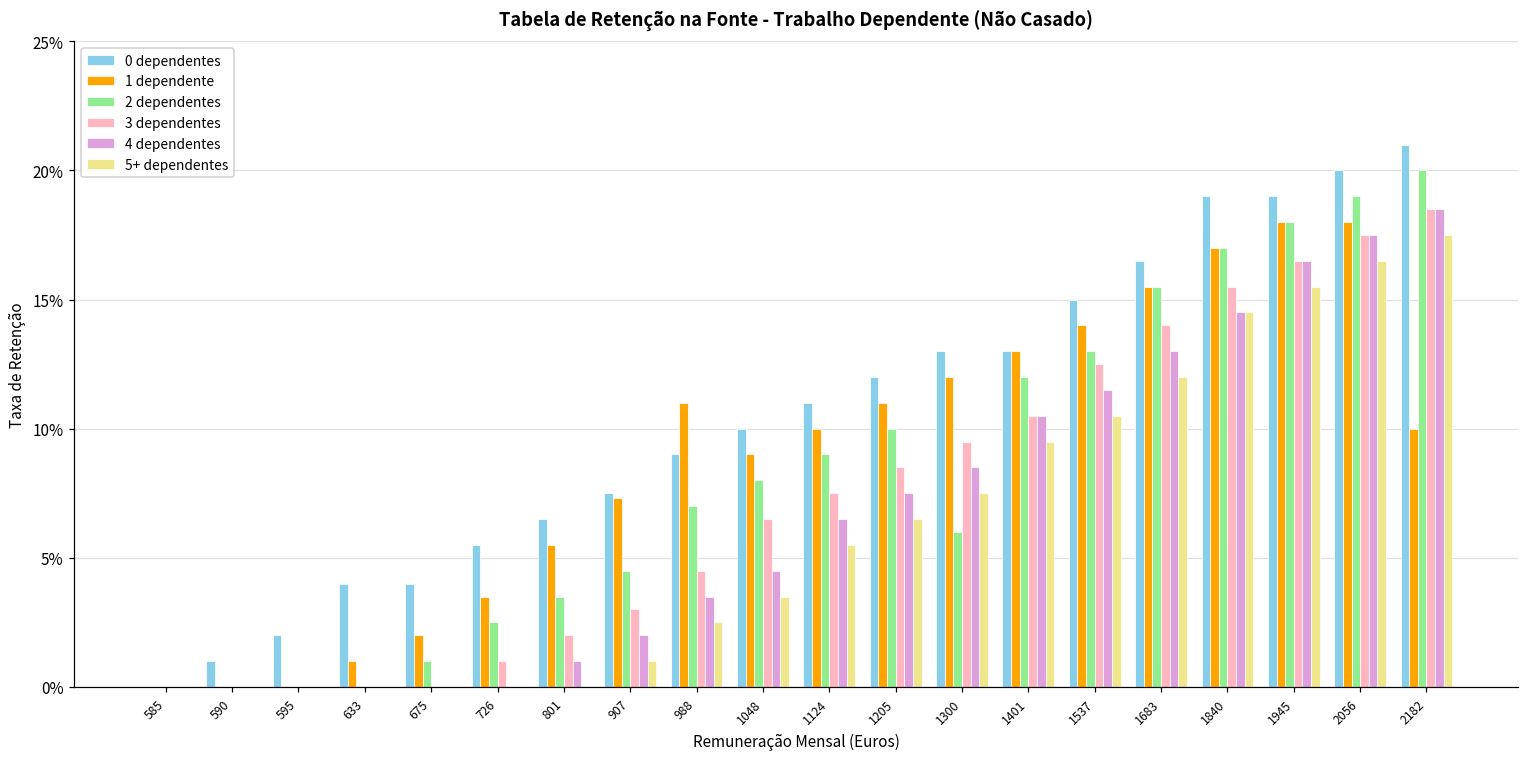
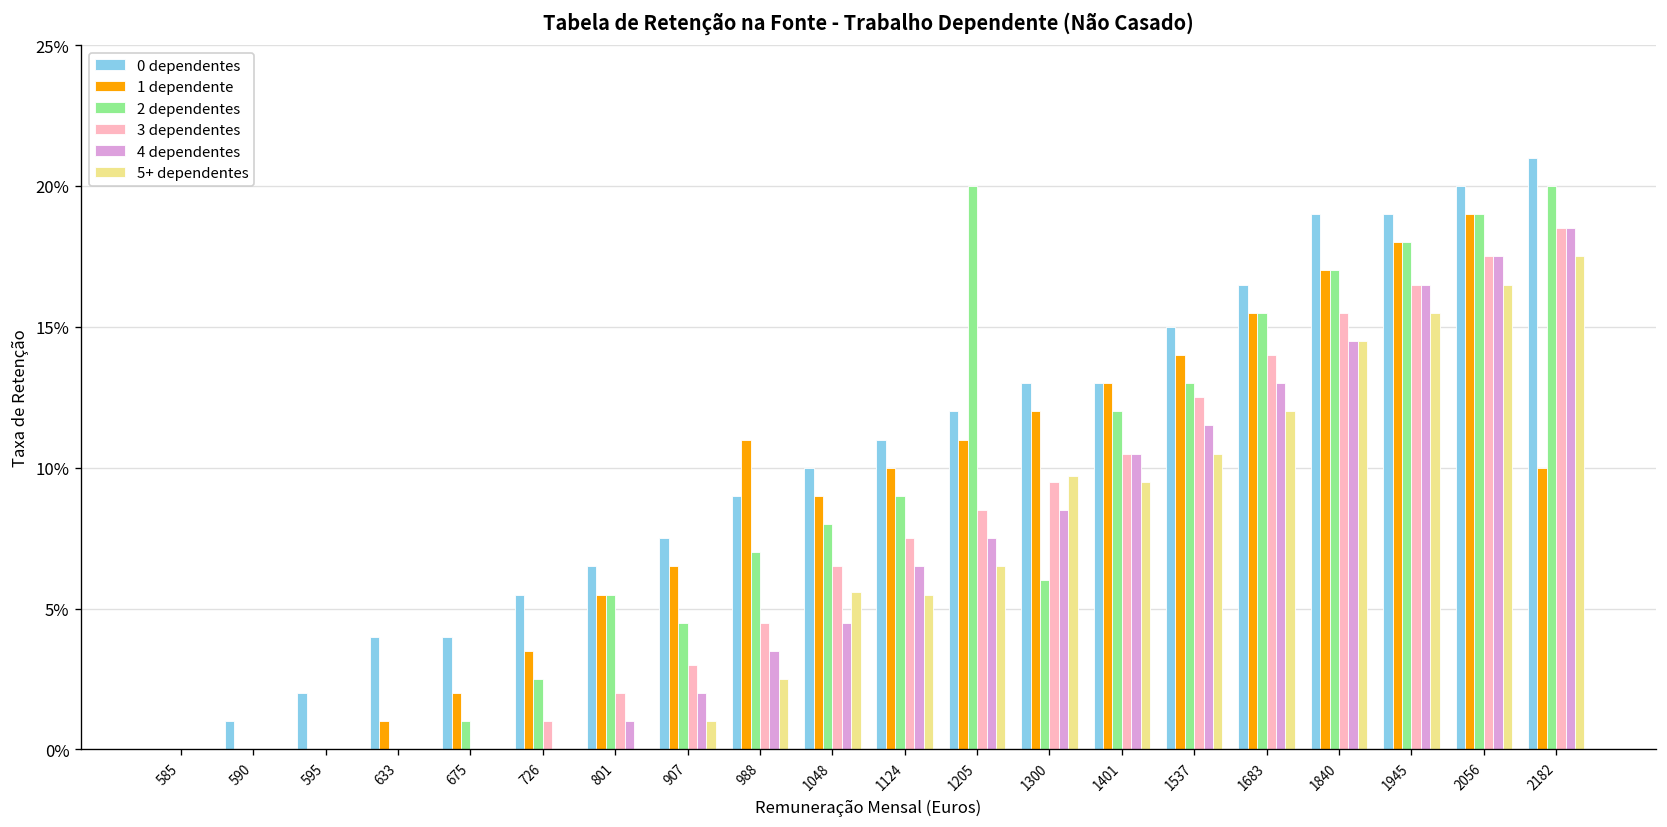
  {
    "0 dependentes": {
      "585": "0.0%",
      "590": "1.0%",
      "595": "2.0%",
      "633": "4.0%",
      "675": "4.0%",
      "726": "5.5%",
      "801": "6.5%",
      "907": "7.5%",
      "988": "9.0%",
      "1048": "10.0%",
      "1124": "11.0%",
      "1205": "12.0%",
      "1300": "13.0%",
      "1401": "13.0%",
      "1537": "15.0%",
      "1683": "16.5%",
      "1840": "19.0%",
      "1945": "19.0%",
      "2056": "20.0%",
      "2182": "21.0%"
    },
    "1 dependente": {
      "585": "0.0%",
      "590": "0.0%",
      "595": "0.0%",
      "633": "1.0%",
      "675": "2.0%",
      "726": "3.5%",
      "801": "5.5%",
-     "907": "7.3%",
+     "907": "6.5%",
      "988": "11.0%",
      "1048": "9.0%",
      "1124": "10.0%",
      "1205": "11.0%",
      "1300": "12.0%",
      "1401": "13.0%",
      "1537": "14.0%",
      "1683": "15.5%",
      "1840": "17.0%",
      "1945": "18.0%",
-     "2056": "18.0%",
+     "2056": "19.0%",
      "2182": "10.0%"
    },
    "2 dependentes": {
      "585": "0.0%",
      "590": "0.0%",
      "595": "0.0%",
      "633": "0.0%",
      "675": "1.0%",
      "726": "2.5%",
-     "801": "3.5%",
+     "801": "5.5%",
      "907": "4.5%",
      "988": "7.0%",
      "1048": "8.0%",
      "1124": "9.0%",
-     "1205": "10.0%",
+     "1205": "20.0%",
      "1300": "6.0%",
      "1401": "12.0%",
      "1537": "13.0%",
      "1683": "15.5%",
      "1840": "17.0%",
      "1945": "18.0%",
      "2056": "19.0%",
      "2182": "20.0%"
    },
    "5+ dependentes": {
      "585": "0.0%",
      "590": "0.0%",
      "595": "0.0%",
      "633": "0.0%",
      "675": "0.0%",
      "726": "0.0%",
      "801": "0.0%",
      "907": "1.0%",
      "988": "2.5%",
-     "1048": "3.5%",
+     "1048": "5.6%",
      "1124": "5.5%",
      "1205": "6.5%",
-     "1300": "7.5%",
+     "1300": "9.7%",
      "1401": "9.5%",
      "1537": "10.5%",
      "1683": "12.0%",
      "1840": "14.5%",
      "1945": "15.5%",
      "2056": "16.5%",
      "2182": "17.5%"
    }
  }
